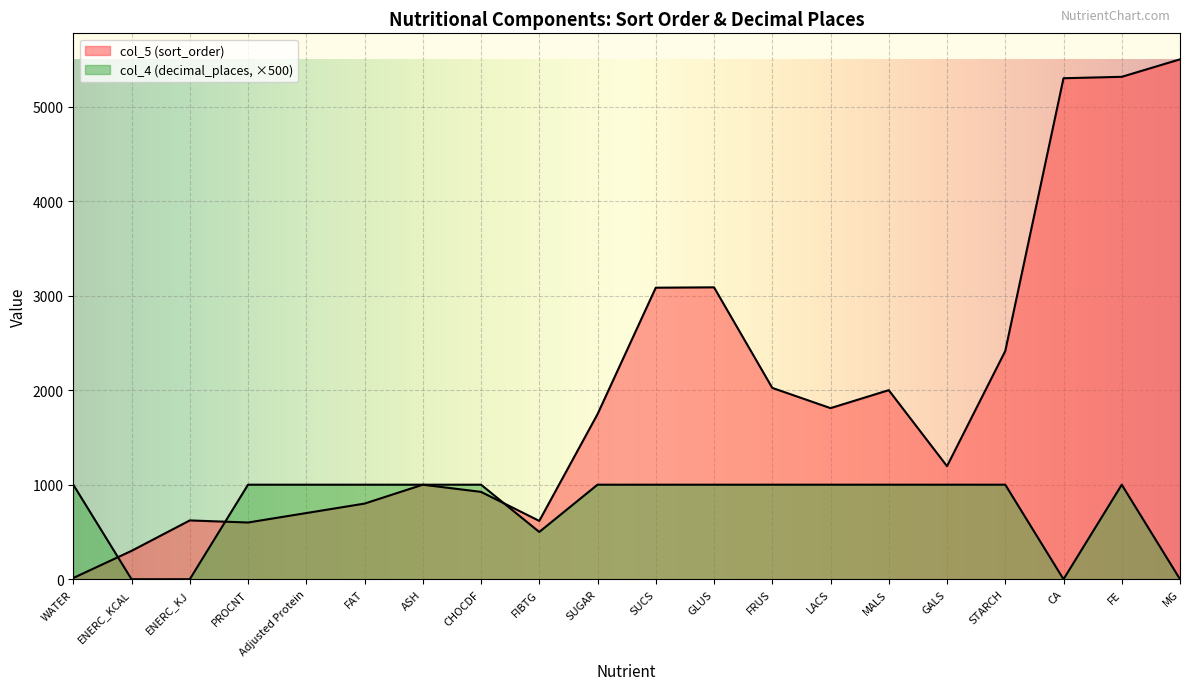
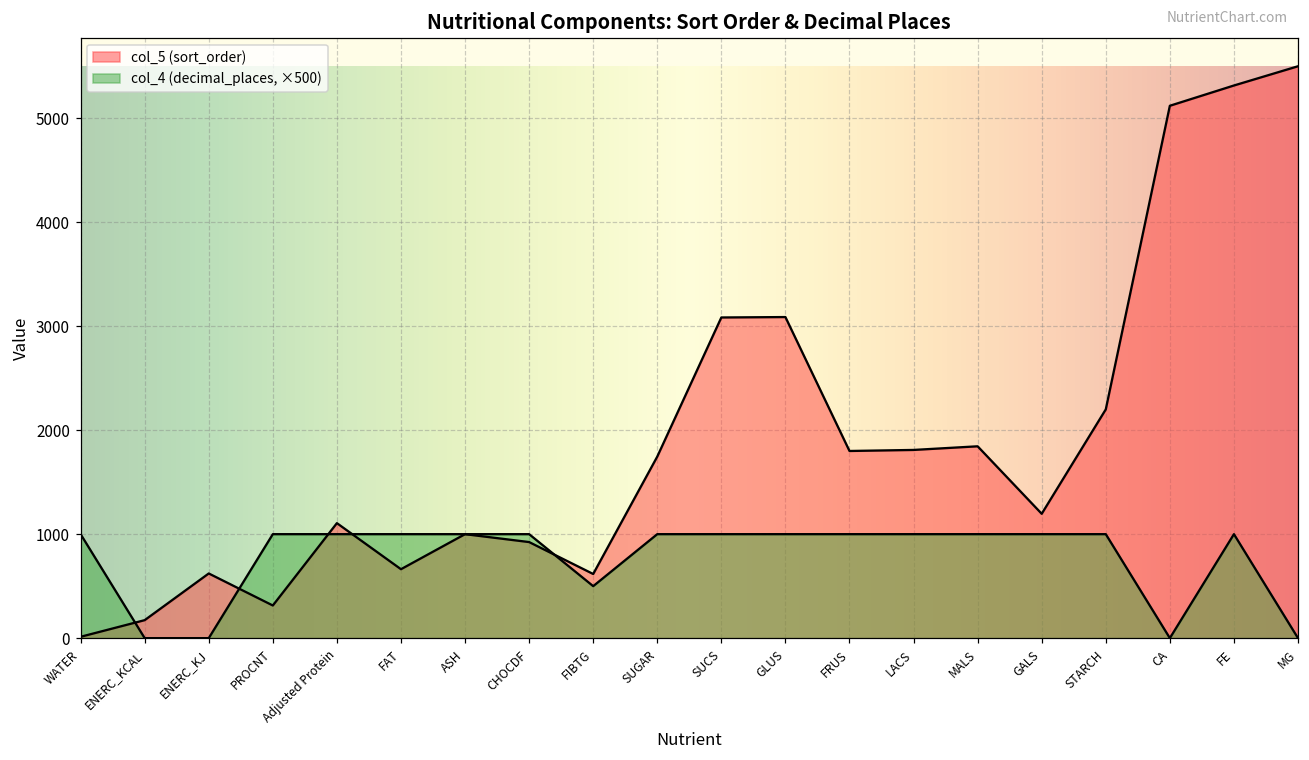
  {
    "col_5 (sort_order)": {
      "WATER": 0,
-     "ENERC_KCAL": 300,
+     "ENERC_KCAL": 200,
      "ENERC_KJ": 600,
-     "PROCNT": 600,
-     "Adjusted Protein": 700,
-     "FAT": 800,
+     "PROCNT": 300,
+     "Adjusted Protein": 1100,
+     "FAT": 700,
      "CHOCDF": 900,
      "FIBTG": 600,
      "SUGAR": 1700,
      "SUCS": 3100,
      "GLUS": 3100,
-     "FRUS": 2000,
+     "FRUS": 1800,
      "LACS": 1800,
-     "MALS": 2000,
+     "MALS": 1800,
      "GALS": 1200,
-     "STARCH": 2400,
-     "CA": 5300,
+     "STARCH": 2200,
+     "CA": 5100,
      "FE": 5300,
      "MG": 5500
    },
    "col_4 (decimal_places, ×500)": {
      "WATER": 1000,
      "ENERC_KCAL": 0,
      "ENERC_KJ": 0,
      "PROCNT": 1000,
      "Adjusted Protein": 1000,
      "FAT": 1000,
      "CHOCDF": 1000,
      "FIBTG": 500,
      "SUGAR": 1000,
      "SUCS": 1000,
      "GLUS": 1000,
      "FRUS": 1000,
      "LACS": 1000,
      "MALS": 1000,
      "GALS": 1000,
      "STARCH": 1000,
      "CA": 0,
      "FE": 1000,
      "MG": 0
    }
  }
